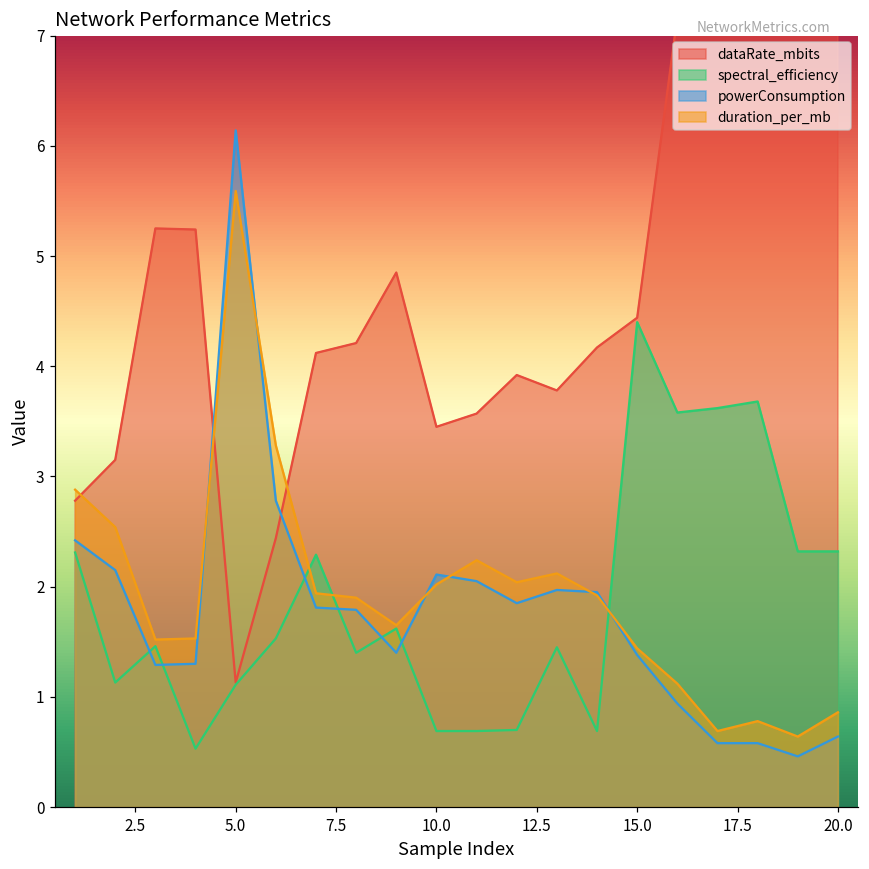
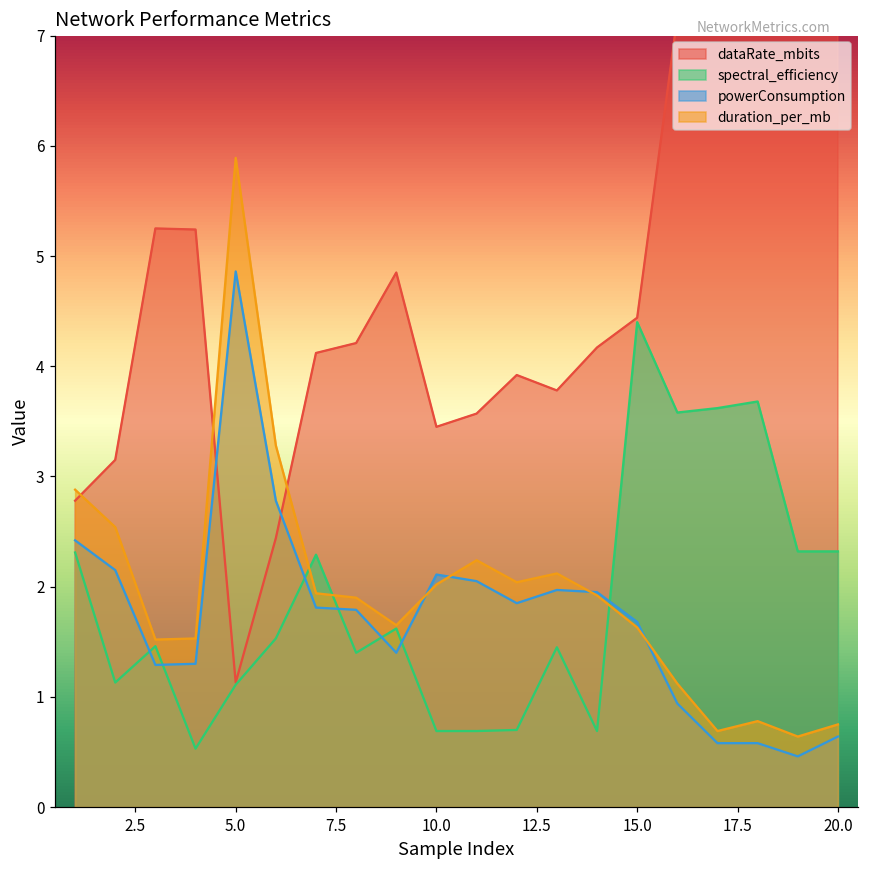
  {
    "dataRate_mbits": {
      "10.0": 3.45,
      "15.0": 4.44
    },
    "spectral_efficiency": {
      "10.0": 0.69,
      "15.0": 4.40,
      "20.0": 2.32
    },
    "powerConsumption": {
-     "5.0": 6.14,
+     "5.0": 4.86,
      "10.0": 2.11,
-     "15.0": 1.38,
+     "15.0": 1.68,
      "20.0": 0.64
    },
    "duration_per_mb": {
-     "5.0": 5.59,
+     "5.0": 5.89,
      "10.0": 2.02,
-     "15.0": 1.44,
-     "20.0": 0.86
+     "15.0": 1.63,
+     "20.0": 0.75
    }
  }
